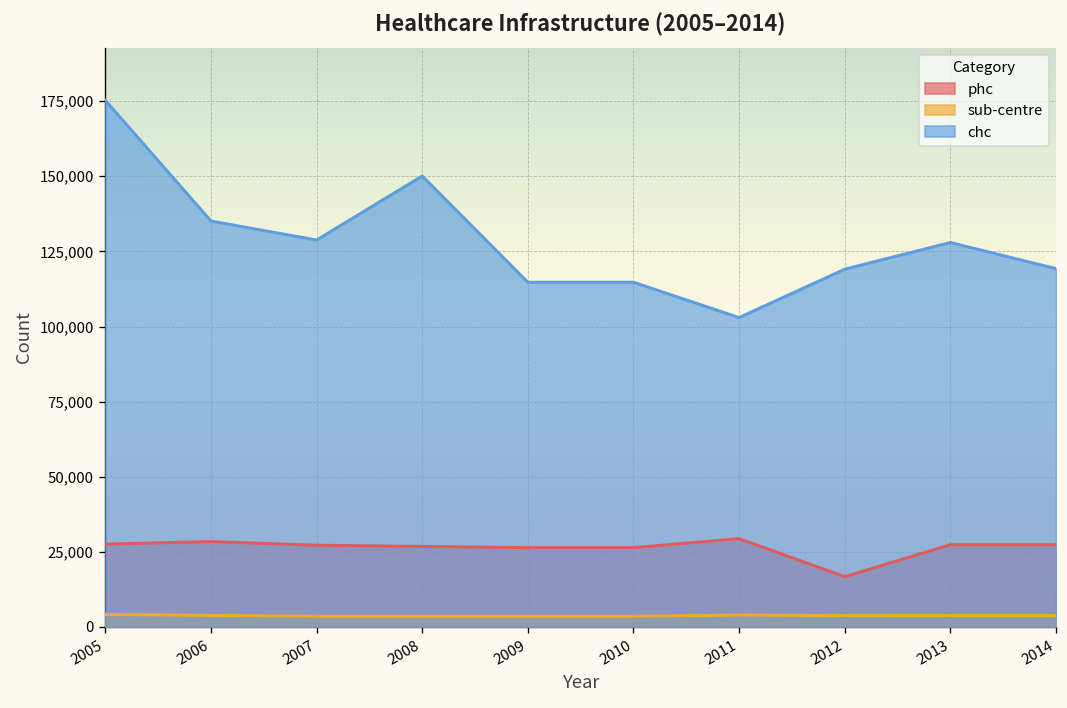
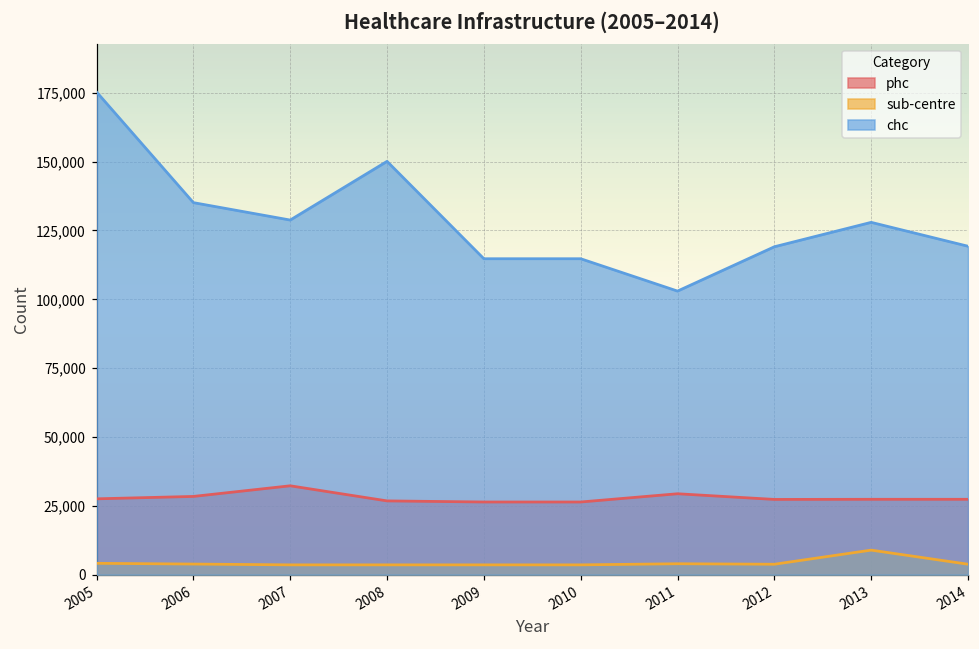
  {
    "phc": {
      "2005": "28,000",
      "2006": "28,000",
-     "2007": "27,000",
+     "2007": "32,000",
      "2008": "27,000",
      "2009": "26,000",
      "2010": "26,000",
      "2011": "29,000",
-     "2012": "17,000",
+     "2012": "27,000",
      "2013": "27,000",
      "2014": "27,000"
    },
    "sub-centre": {
      "2005": "4,000",
      "2006": "4,000",
      "2007": "4,000",
      "2008": "4,000",
      "2009": "4,000",
      "2010": "4,000",
      "2011": "4,000",
      "2012": "4,000",
-     "2013": "4,000",
+     "2013": "9,000",
      "2014": "4,000"
    },
    "chc": {
      "2005": "175,000",
      "2006": "135,000",
      "2007": "129,000",
      "2008": "150,000",
      "2009": "115,000",
      "2010": "115,000",
      "2011": "103,000",
      "2012": "119,000",
      "2013": "128,000",
      "2014": "119,000"
    }
  }
